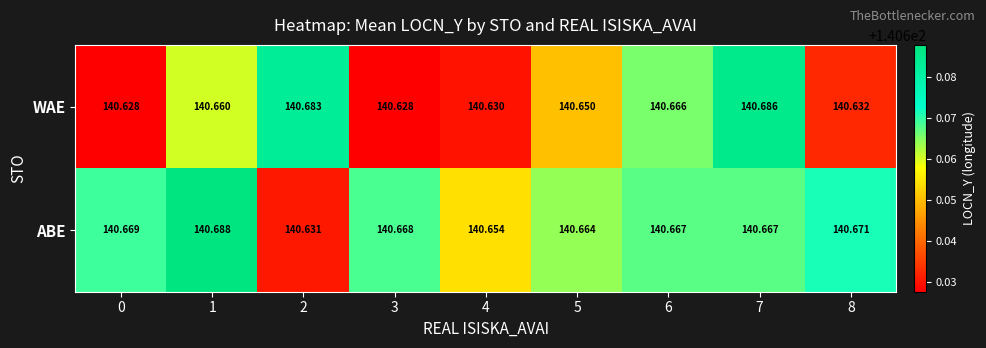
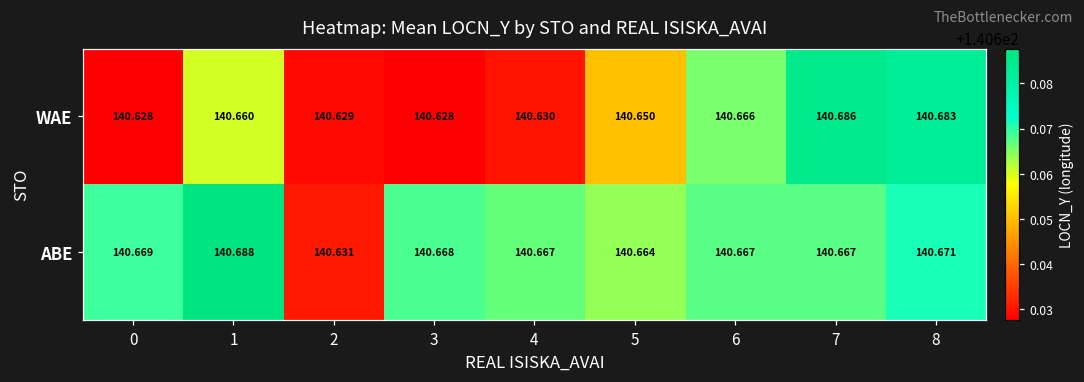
  {
    "WAE": {
      "0": 140.628,
      "1": 140.660,
-     "2": 140.683,
+     "2": 140.629,
      "3": 140.628,
      "4": 140.630,
      "5": 140.650,
      "6": 140.666,
      "7": 140.686,
-     "8": 140.632
+     "8": 140.683
    },
    "ABE": {
      "0": 140.669,
      "1": 140.688,
      "2": 140.631,
      "3": 140.668,
-     "4": 140.654,
+     "4": 140.667,
      "5": 140.664,
      "6": 140.667,
      "7": 140.667,
      "8": 140.671
    }
  }
